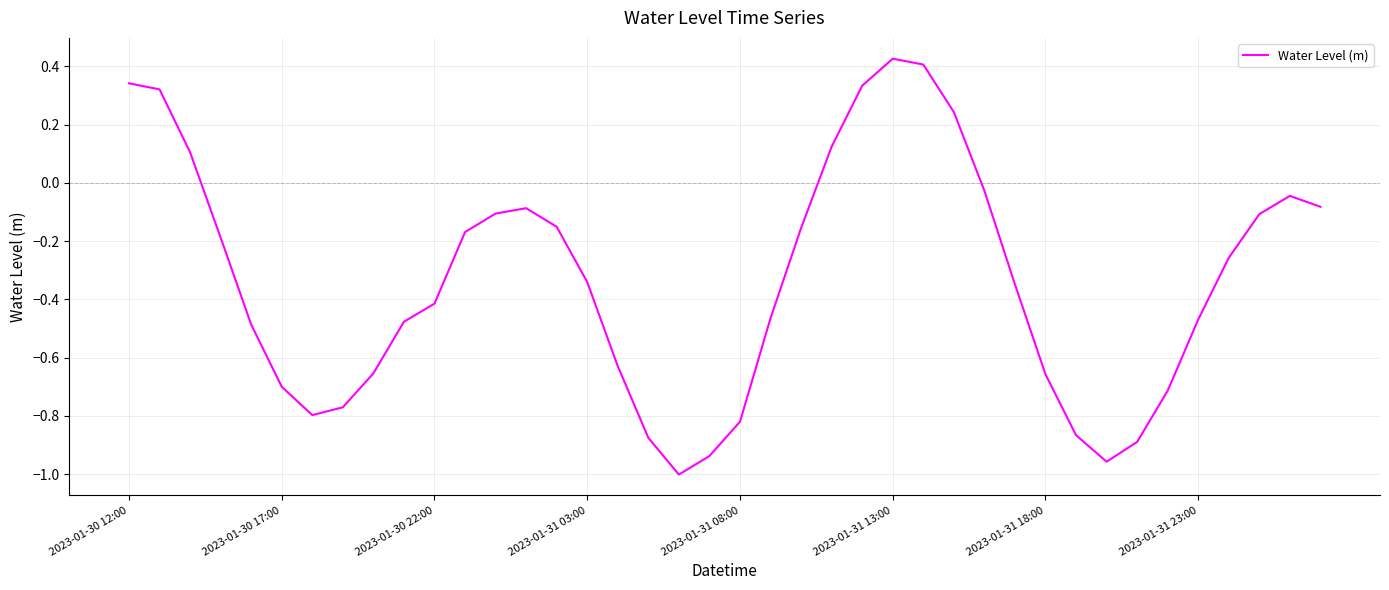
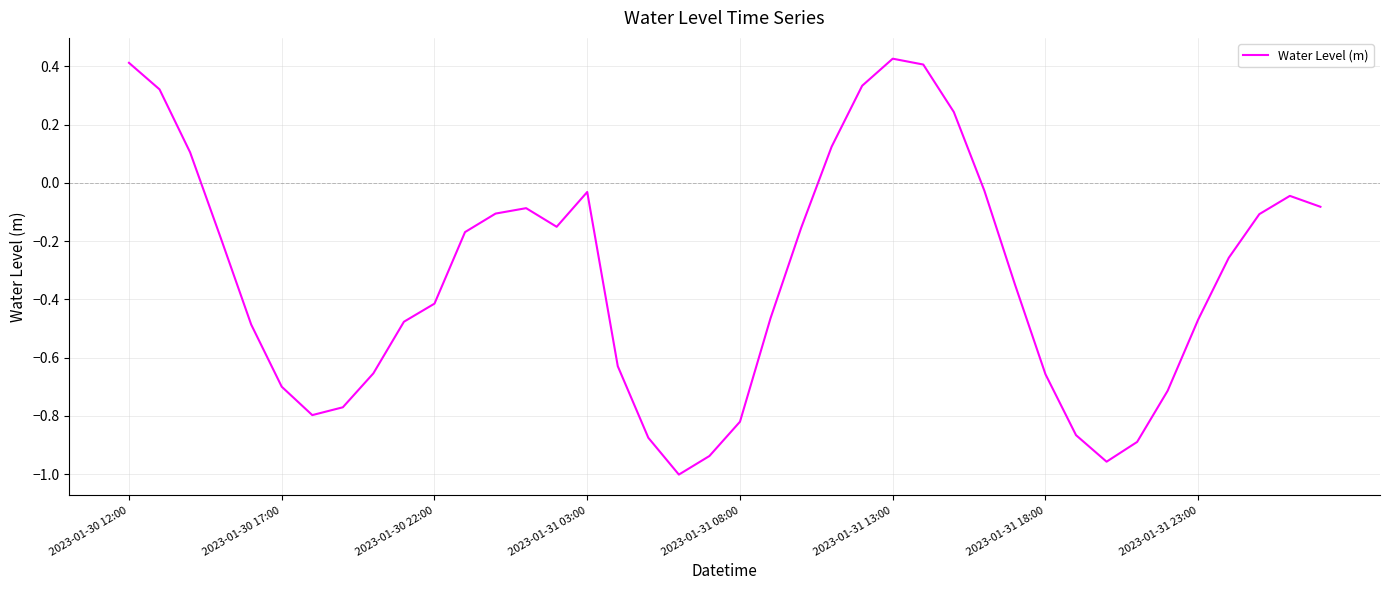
  {
-   "2023-01-30 12:00": 0.34,
+   "2023-01-30 12:00": 0.41,
    "2023-01-30 17:00": -0.70,
    "2023-01-30 22:00": -0.41,
-   "2023-01-31 03:00": -0.34,
+   "2023-01-31 03:00": -0.03,
    "2023-01-31 08:00": -0.82,
    "2023-01-31 13:00": 0.43,
    "2023-01-31 18:00": -0.66,
    "2023-01-31 23:00": -0.47
  }
